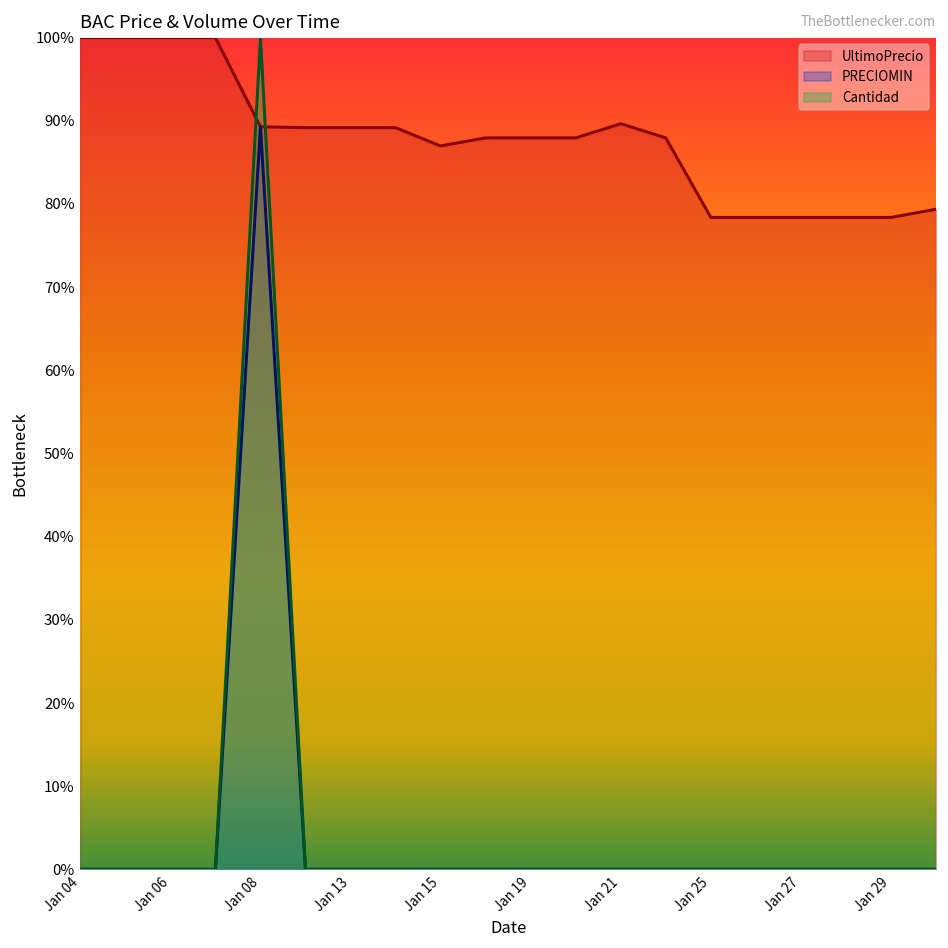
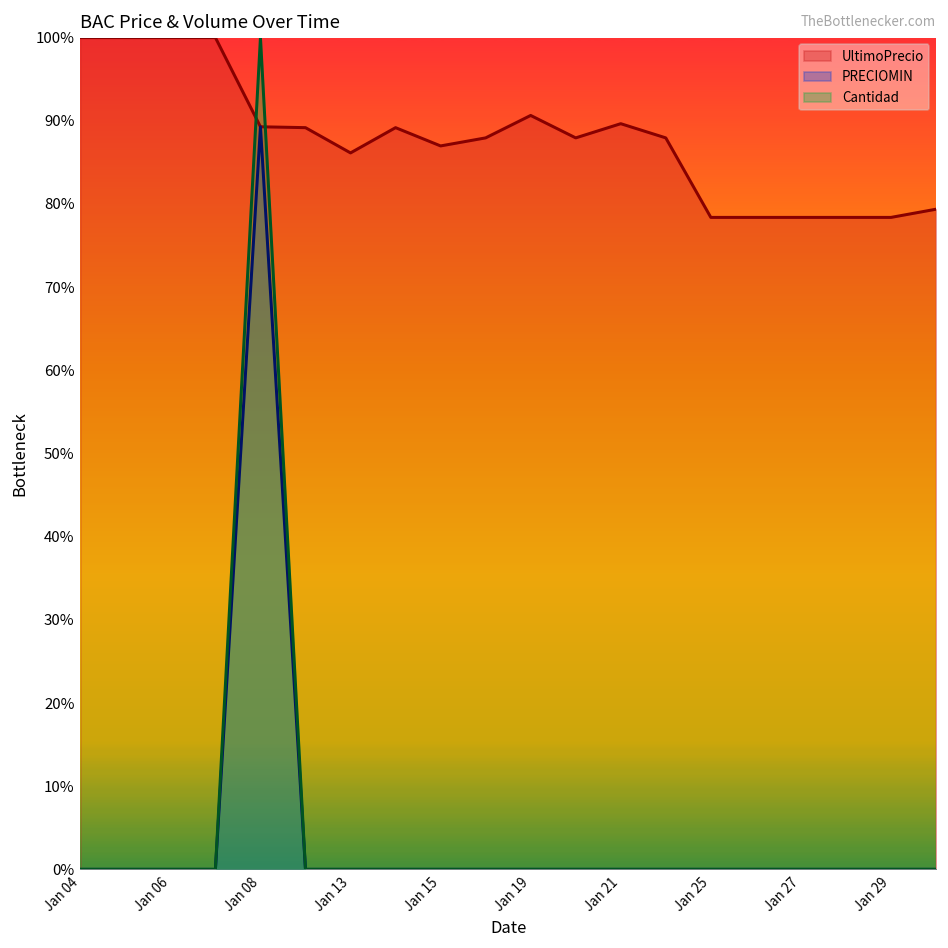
  {
    "UltimoPrecio": {
      "Jan 04": "100%",
      "Jan 06": "100%",
-     "Jan 13": "89%",
+     "Jan 13": "86%",
      "Jan 15": "87%",
-     "Jan 19": "88%",
+     "Jan 19": "91%",
      "Jan 21": "90%",
      "Jan 25": "78%",
      "Jan 27": "78%",
      "Jan 29": "78%"
    },
    "Cantidad": {
      "Jan 08": "100%"
    }
  }
